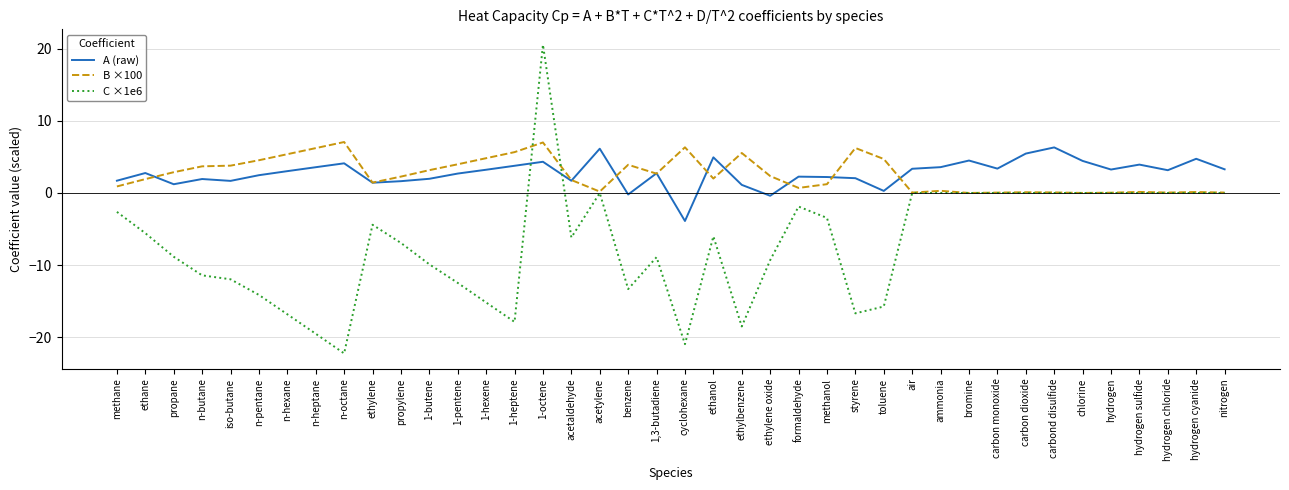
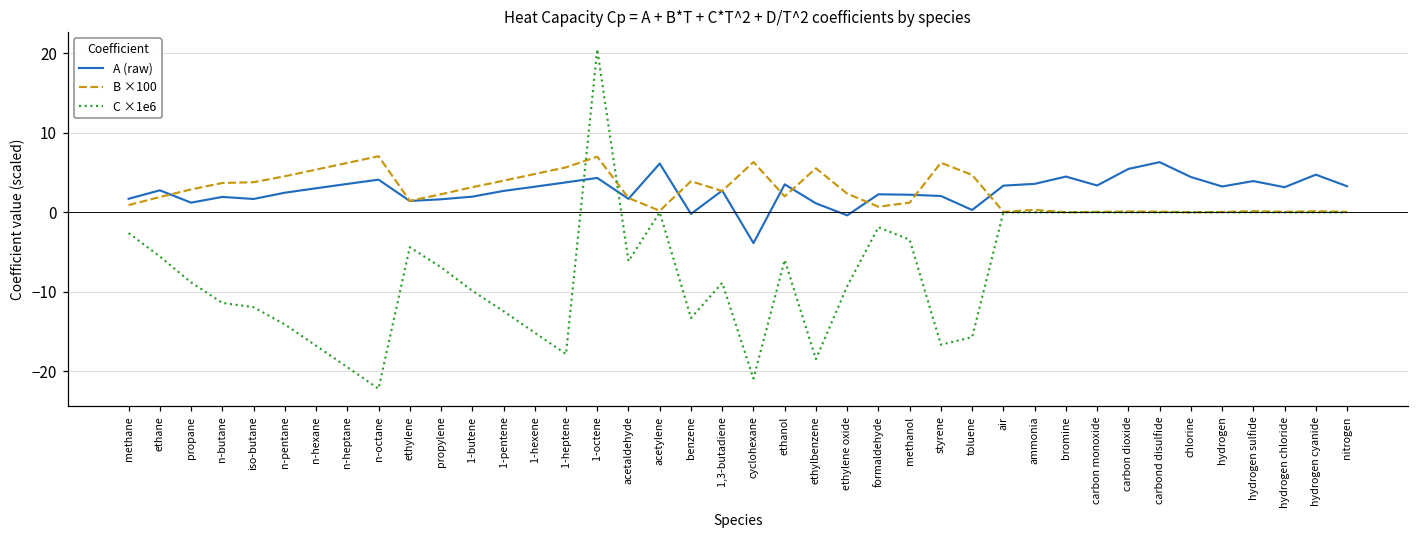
  {
    "A (raw)": {
      "methane": 2,
      "ethane": 3,
      "propane": 1,
      "n-butane": 2,
      "iso-butane": 2,
      "n-pentane": 2,
      "n-hexane": 3,
      "n-heptane": 4,
      "n-octane": 4,
      "propylene": 2,
      "1-butene": 2,
      "1-pentene": 3,
      "1-hexene": 3,
      "1-heptene": 4,
      "1-octene": 4,
      "acetylene": 6,
      "benzene": 0,
      "cyclohexane": -4,
-     "ethanol": 5,
+     "ethanol": 4,
      "ethylbenzene": 1,
      "ethylene oxide": 0,
      "formaldehyde": 2,
      "methanol": 2,
      "styrene": 2,
      "toluene": 0,
      "air": 3,
      "ammonia": 4,
      "bromine": 4,
      "carbon monoxide": 3,
      "carbon dioxide": 5,
      "carbond disulfide": 6,
      "chlorine": 4,
      "hydrogen": 3,
      "hydrogen sulfide": 4,
      "hydrogen chloride": 3,
      "hydrogen cyanide": 5,
      "nitrogen": 3
    },
    "B ×100": {
      "methane": 1,
      "ethane": 2,
      "propane": 3,
      "n-butane": 4,
      "iso-butane": 4,
      "n-pentane": 5,
      "n-hexane": 5,
      "n-heptane": 6,
      "n-octane": 7,
      "propylene": 2,
      "1-butene": 3,
      "1-pentene": 4,
      "1-hexene": 5,
      "1-heptene": 6,
      "1-octene": 7,
      "benzene": 4,
      "cyclohexane": 6,
      "ethanol": 2,
      "ethylbenzene": 6,
      "ethylene oxide": 2,
      "formaldehyde": 1,
      "methanol": 1,
      "styrene": 6,
      "toluene": 5
    },
    "C ×1e6": {
      "methane": -3,
      "ethane": -6,
      "propane": -9,
      "n-butane": -11,
      "iso-butane": -12,
      "n-pentane": -14,
      "n-hexane": -17,
      "n-heptane": -19,
      "n-octane": -22,
      "ethylene": -4,
      "propylene": -7,
      "1-butene": -10,
      "1-pentene": -12,
      "1-hexene": -15,
      "1-heptene": -18,
      "1-octene": 21,
      "acetaldehyde": -6,
      "benzene": -13,
      "1,3-butadiene": -9,
      "cyclohexane": -21,
      "ethanol": -6,
      "ethylbenzene": -18,
      "ethylene oxide": -9,
      "formaldehyde": -2,
      "methanol": -3,
      "styrene": -17,
      "toluene": -16
    }
  }
